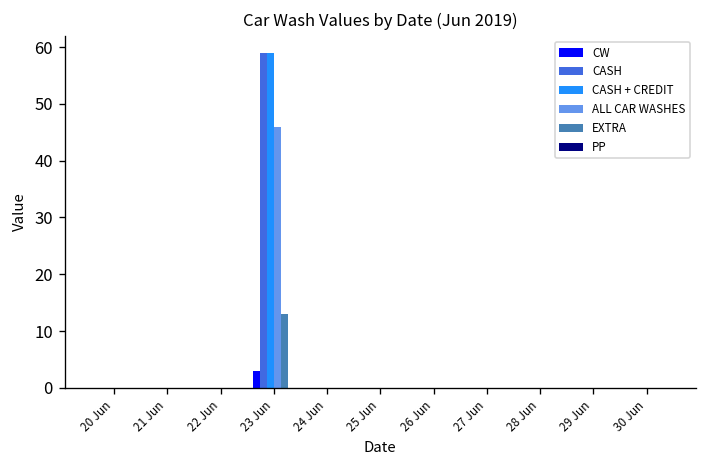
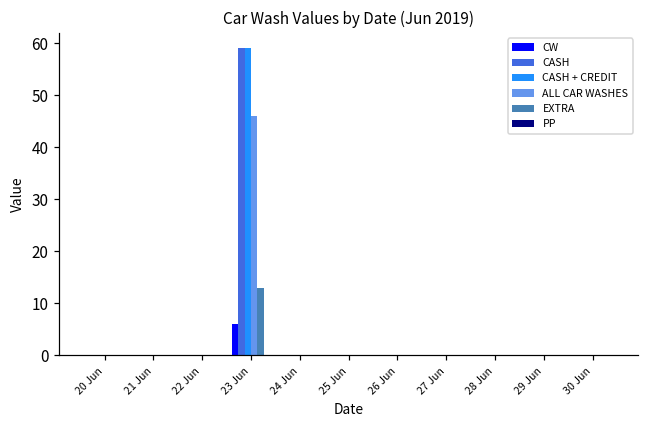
  {
    "CW": {
      "20 Jun": 0,
      "21 Jun": 0,
      "22 Jun": 0,
-     "23 Jun": 3,
+     "23 Jun": 6,
      "24 Jun": 0,
      "25 Jun": 0,
      "26 Jun": 0,
      "27 Jun": 0,
      "28 Jun": 0,
      "29 Jun": 0,
      "30 Jun": 0
    },
    "CASH + CREDIT": {
      "20 Jun": 0,
      "21 Jun": 0,
      "22 Jun": 0,
      "23 Jun": 59,
      "24 Jun": 0,
      "25 Jun": 0,
      "26 Jun": 0,
      "27 Jun": 0,
      "28 Jun": 0,
      "29 Jun": 0,
      "30 Jun": 0
    },
    "PP": {
      "20 Jun": 0,
      "21 Jun": 0,
      "22 Jun": 0,
      "23 Jun": 0,
      "24 Jun": 0,
      "25 Jun": 0,
      "26 Jun": 0,
      "27 Jun": 0,
      "28 Jun": 0,
      "29 Jun": 0,
      "30 Jun": 0
    }
  }
